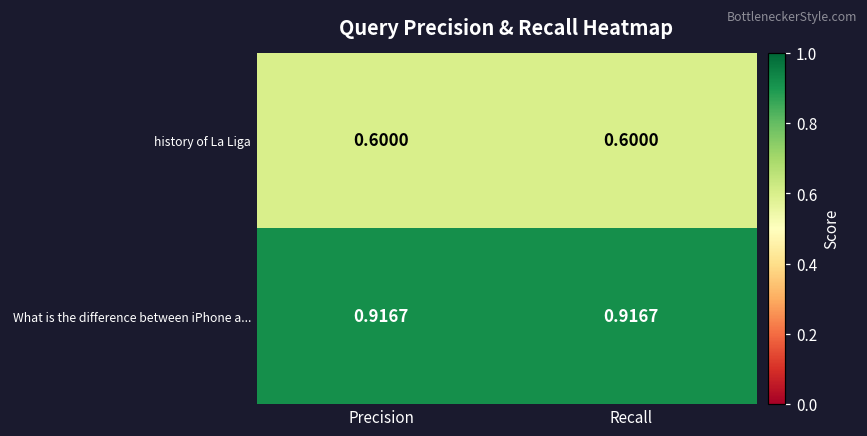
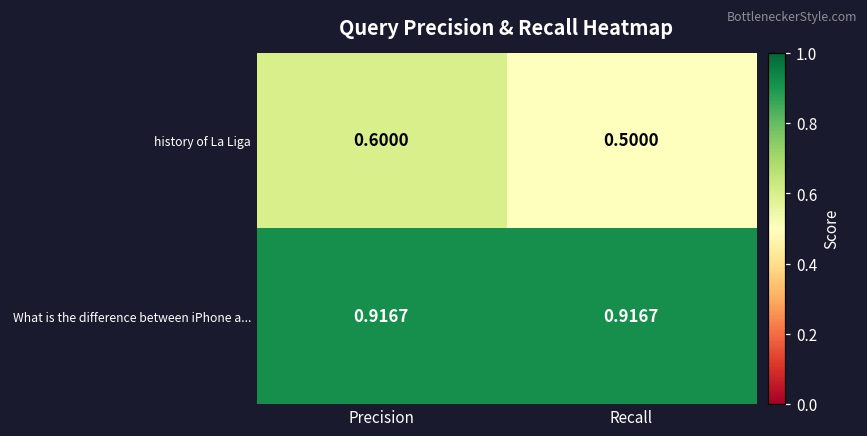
  {
    "history of La Liga": {
      "Precision": 0.6000,
-     "Recall": 0.6000
+     "Recall": 0.5000
    },
    "What is the difference between iPhone a...": {
      "Precision": 0.9167,
      "Recall": 0.9167
    }
  }
